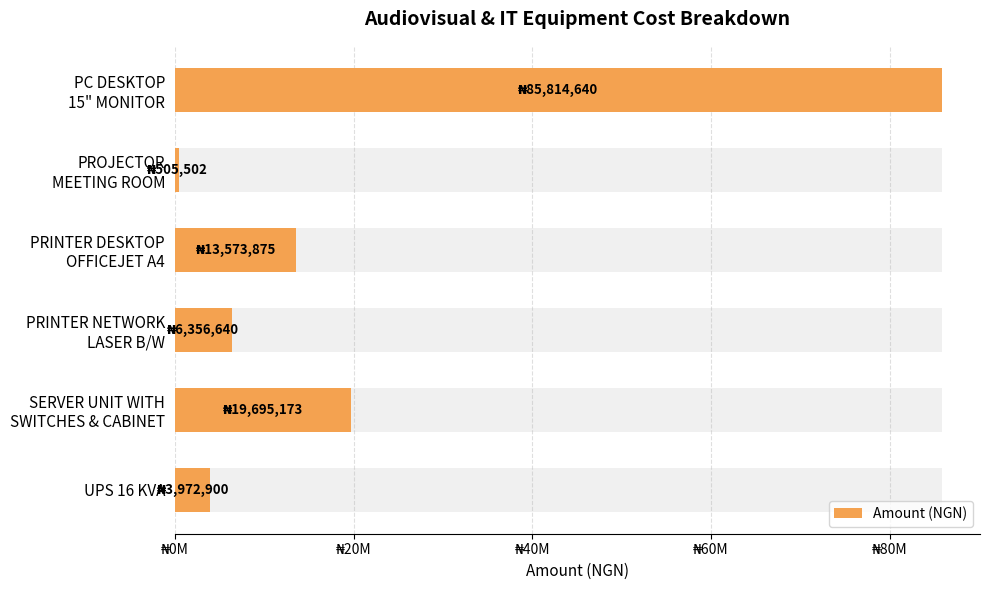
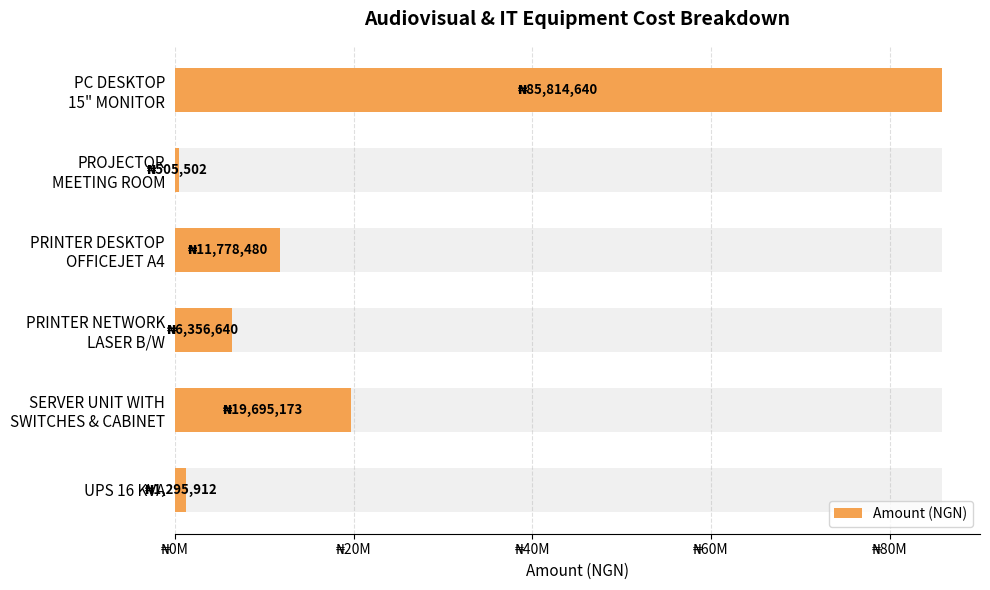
  {
    "Amount (NGN)": {
      "PC DESKTOP 15\" MONITOR": "85,814,640",
-     "PRINTER DESKTOP OFFICEJET A4": "13,573,875",
-     "UPS 16 KVA": "3,972,900"
+     "PRINTER DESKTOP OFFICEJET A4": "11,778,480",
+     "UPS 16 KVA": "1,295,912"
    }
  }
